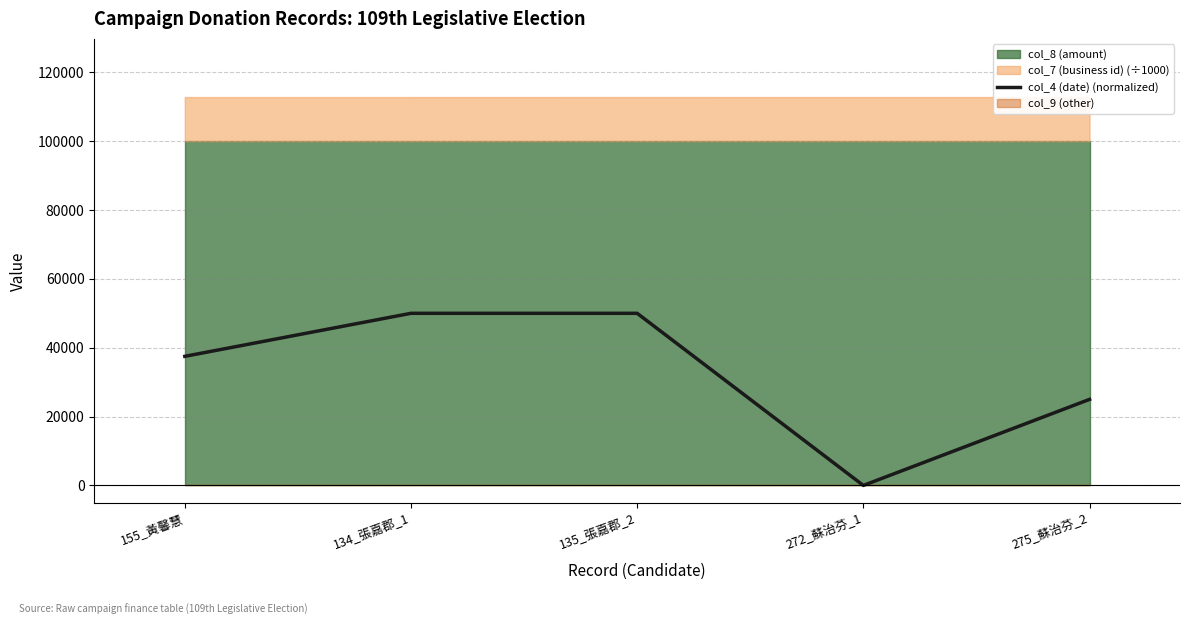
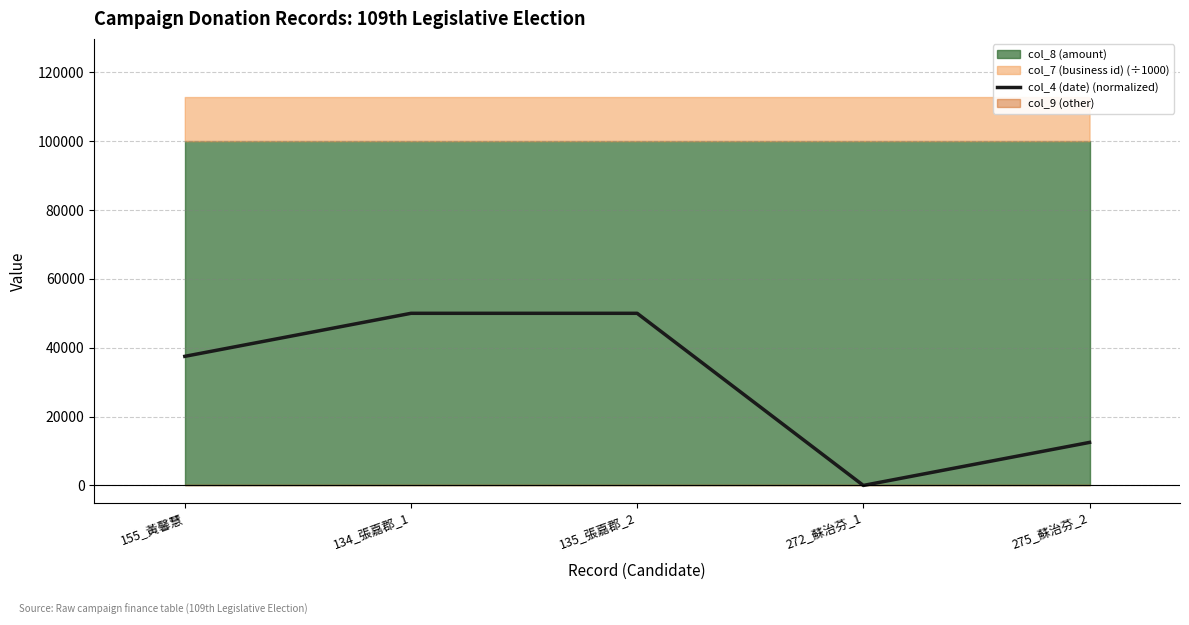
  {
    "col_4 (date) (normalized)": {
      "155_黃馨慧": 38000,
      "134_張嘉郡_1": 50000,
      "135_張嘉郡_2": 50000,
-     "275_蘇治芬_2": 25000
+     "275_蘇治芬_2": 13000
    },
    "col_8 (amount)": {
      "155_黃馨慧": 100000,
      "134_張嘉郡_1": 100000,
      "135_張嘉郡_2": 100000,
      "272_蘇治芬_1": 100000,
      "275_蘇治芬_2": 100000
    }
  }
